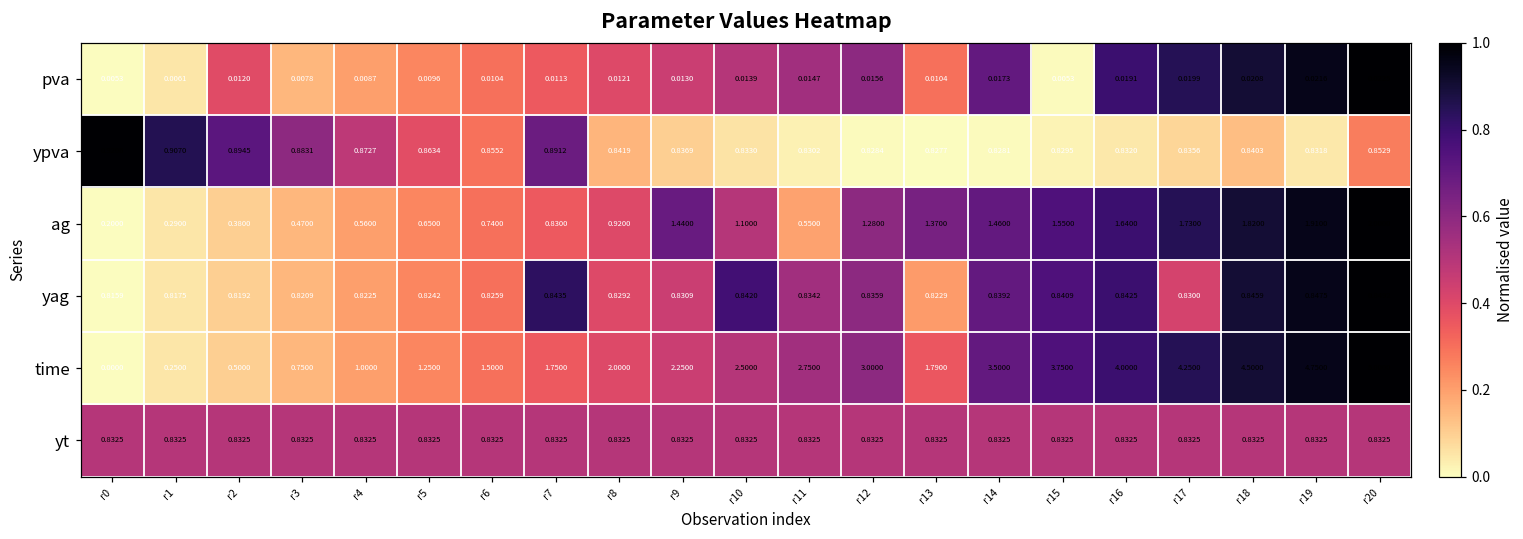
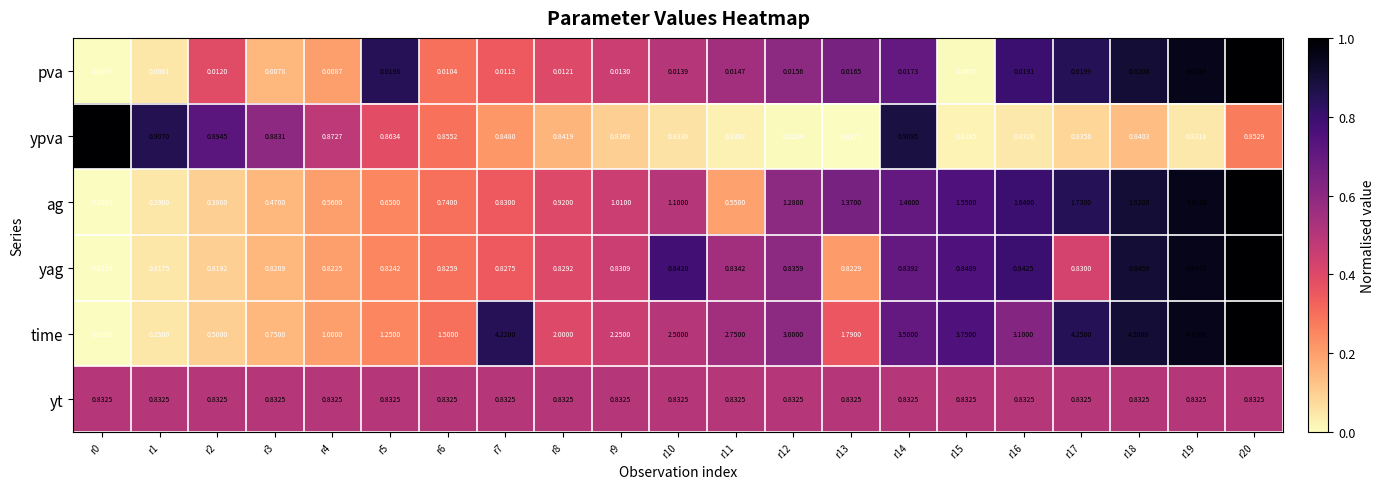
  {
    "pva": {
      "r0": 0.0053,
      "r1": 0.0061,
      "r2": 0.0120,
      "r3": 0.0078,
      "r4": 0.0087,
-     "r5": 0.0096,
+     "r5": 0.0198,
      "r6": 0.0104,
      "r7": 0.0113,
      "r8": 0.0121,
      "r9": 0.0130,
      "r10": 0.0139,
      "r11": 0.0147,
      "r12": 0.0156,
-     "r13": 0.0104,
+     "r13": 0.0165,
      "r14": 0.0173,
      "r15": 0.0053,
      "r16": 0.0191,
      "r17": 0.0199,
      "r18": 0.0208
    },
    "ypva": {
      "r1": 0.9070,
      "r2": 0.8945,
      "r3": 0.8831,
      "r4": 0.8727,
      "r5": 0.8634,
      "r6": 0.8552,
-     "r7": 0.8912,
+     "r7": 0.8480,
      "r8": 0.8419,
      "r9": 0.8369,
      "r10": 0.8330,
      "r11": 0.8302,
      "r12": 0.8284,
      "r13": 0.8277,
-     "r14": 0.8281,
+     "r14": 0.9095,
      "r15": 0.8295,
      "r16": 0.8320,
      "r17": 0.8356,
      "r18": 0.8403,
      "r19": 0.8318,
      "r20": 0.8529
    },
    "ag": {
      "r0": 0.2000,
      "r1": 0.2900,
      "r2": 0.3800,
      "r3": 0.4700,
      "r4": 0.5600,
      "r5": 0.6500,
      "r6": 0.7400,
      "r7": 0.8300,
      "r8": 0.9200,
-     "r9": 1.4400,
+     "r9": 1.0100,
      "r10": 1.1000,
      "r11": 0.5500,
      "r12": 1.2800,
      "r13": 1.3700,
      "r14": 1.4600,
      "r15": 1.5500,
      "r16": 1.6400,
      "r17": 1.7300,
      "r18": 1.8200
    },
    "yag": {
      "r0": 0.8159,
      "r1": 0.8175,
      "r2": 0.8192,
      "r3": 0.8209,
      "r4": 0.8225,
      "r5": 0.8242,
      "r6": 0.8259,
-     "r7": 0.8435,
+     "r7": 0.8275,
      "r8": 0.8292,
      "r9": 0.8309,
      "r10": 0.8420,
      "r11": 0.8342,
      "r12": 0.8359,
      "r13": 0.8229,
      "r14": 0.8392,
      "r15": 0.8409,
      "r16": 0.8425,
      "r17": 0.8300,
      "r18": 0.8459
    },
    "time": {
      "r0": 0.0000,
      "r1": 0.2500,
      "r2": 0.5000,
      "r3": 0.7500,
      "r4": 1.0000,
      "r5": 1.2500,
      "r6": 1.5000,
-     "r7": 1.7500,
+     "r7": 4.2200,
      "r8": 2.0000,
      "r9": 2.2500,
      "r10": 2.5000,
      "r11": 2.7500,
      "r12": 3.0000,
      "r13": 1.7900,
      "r14": 3.5000,
      "r15": 3.7500,
-     "r16": 4.0000,
+     "r16": 3.1000,
      "r17": 4.2500,
      "r18": 4.5000
    },
    "yt": {
      "r0": 0.8325,
      "r1": 0.8325,
      "r2": 0.8325,
      "r3": 0.8325,
      "r4": 0.8325,
      "r5": 0.8325,
      "r6": 0.8325,
      "r7": 0.8325,
      "r8": 0.8325,
      "r9": 0.8325,
      "r10": 0.8325,
      "r11": 0.8325,
      "r12": 0.8325,
      "r13": 0.8325,
      "r14": 0.8325,
      "r15": 0.8325,
      "r16": 0.8325,
      "r17": 0.8325,
      "r18": 0.8325,
      "r19": 0.8325,
      "r20": 0.8325
    }
  }
